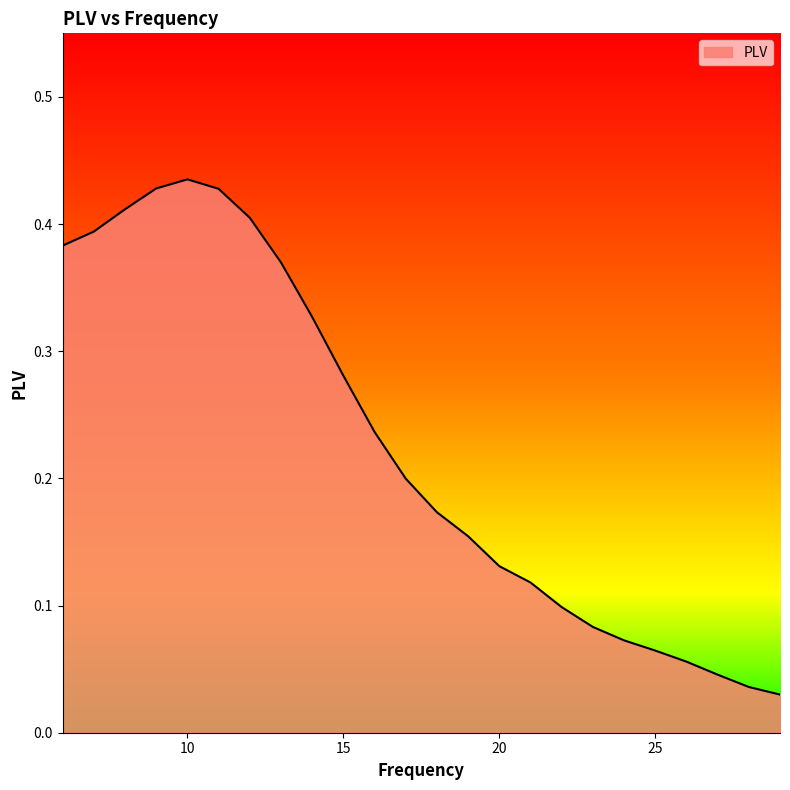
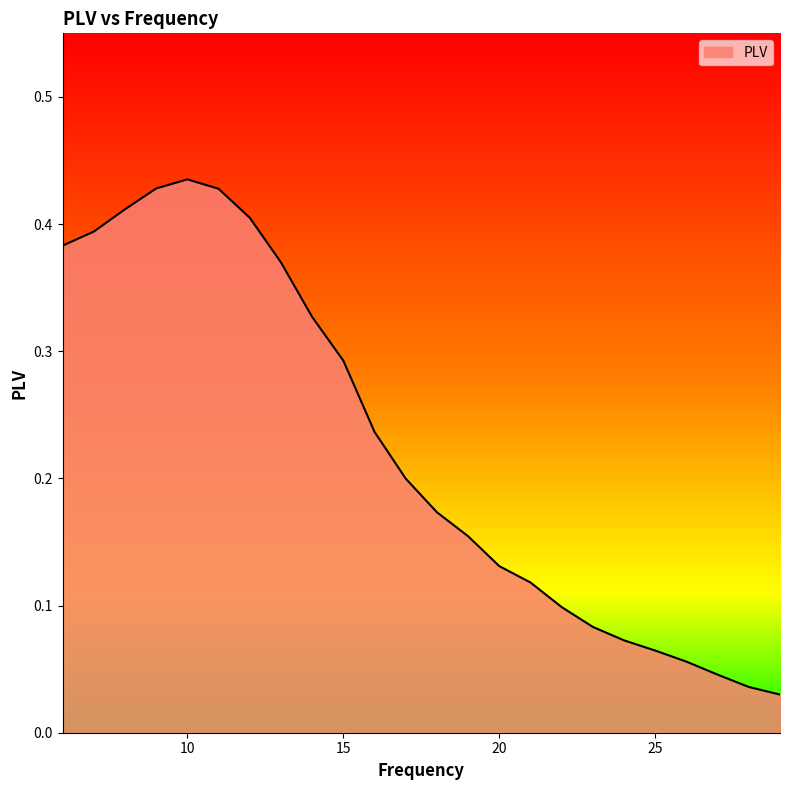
  {
    "10": 0.435,
-   "15": 0.281,
+   "15": 0.293,
    "20": 0.131,
    "25": 0.065
  }
